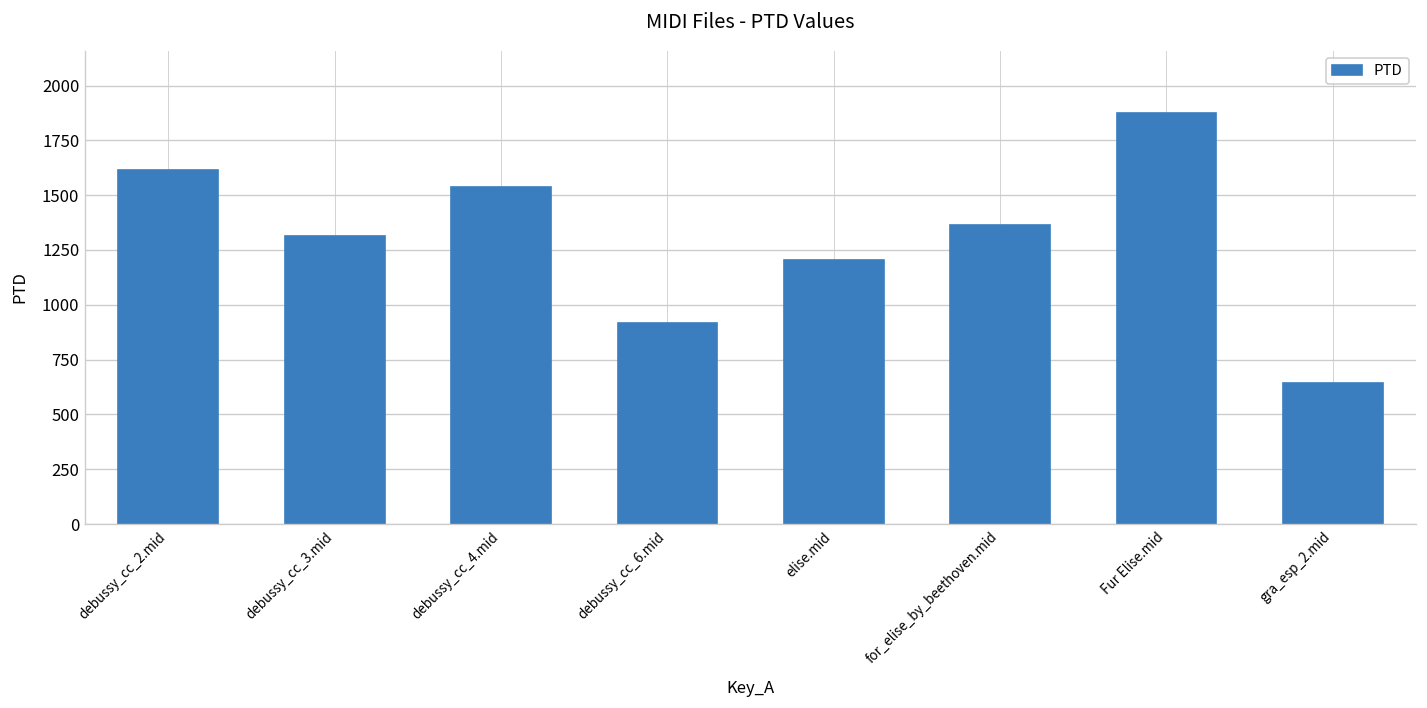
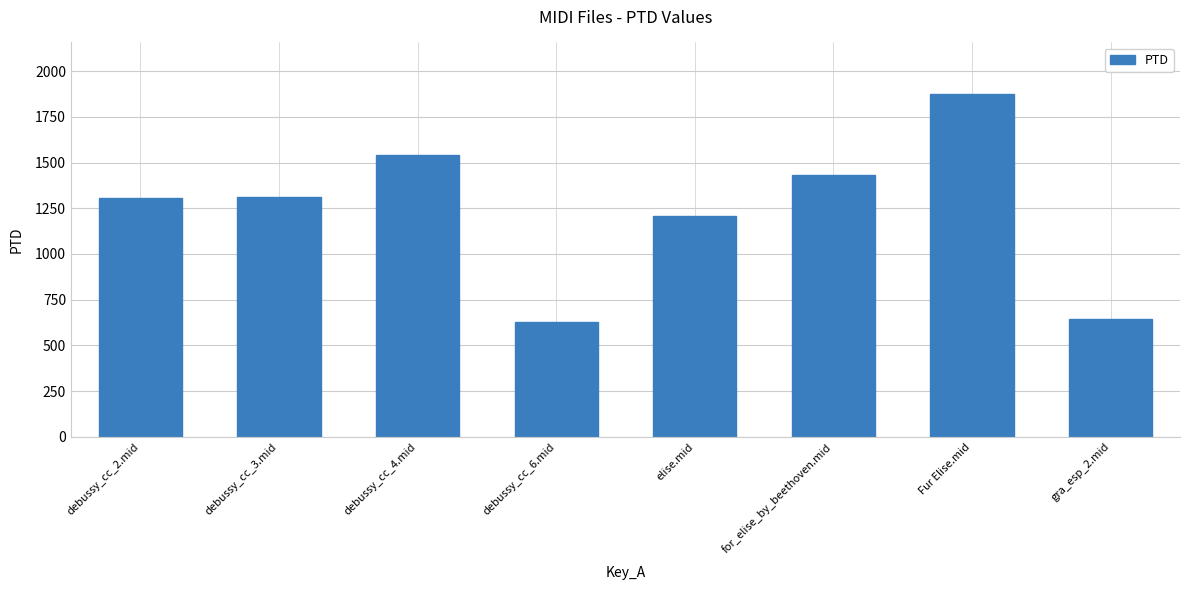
  {
-   "debussy_cc_2.mid": 1620,
+   "debussy_cc_2.mid": 1310,
    "debussy_cc_3.mid": 1310,
    "debussy_cc_4.mid": 1540,
-   "debussy_cc_6.mid": 920,
+   "debussy_cc_6.mid": 630,
    "elise.mid": 1210,
-   "for_elise_by_beethoven.mid": 1360,
+   "for_elise_by_beethoven.mid": 1430,
    "Fur Elise.mid": 1880,
    "gra_esp_2.mid": 640
  }
